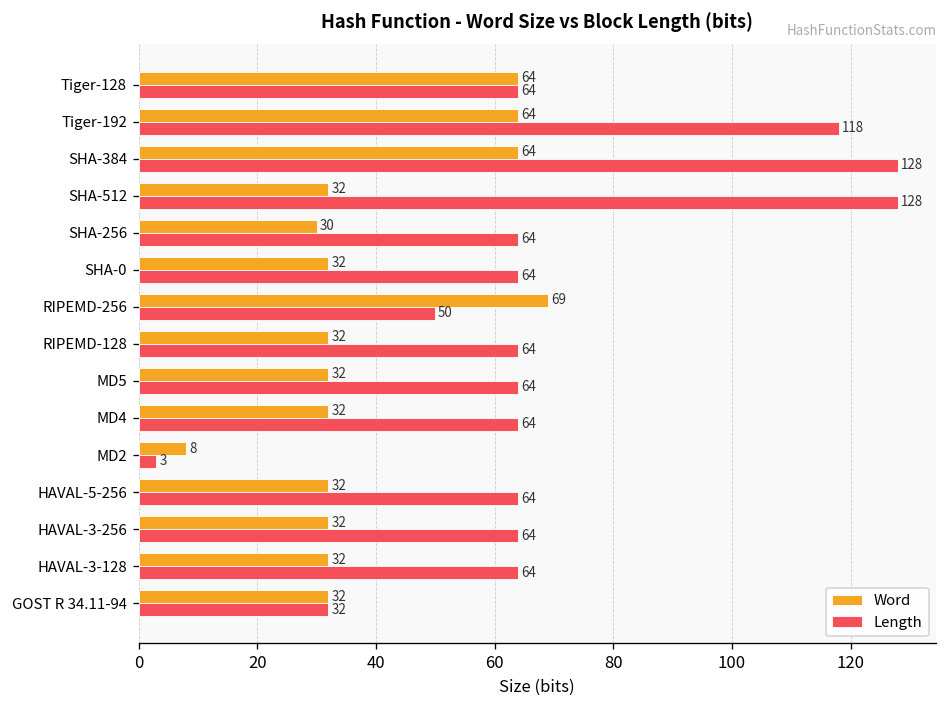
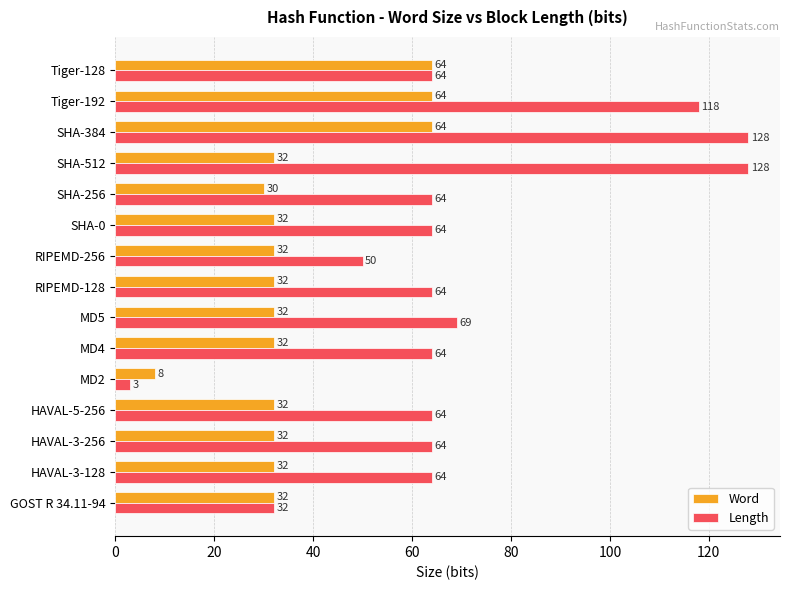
  {
    "Word": {
      "Tiger-128": 64,
      "Tiger-192": 64,
      "SHA-384": 64,
      "SHA-512": 32,
      "SHA-256": 30,
      "SHA-0": 32,
-     "RIPEMD-256": 69,
+     "RIPEMD-256": 32,
      "RIPEMD-128": 32,
      "MD5": 32,
      "MD4": 32,
      "MD2": 8,
      "HAVAL-5-256": 32,
      "HAVAL-3-256": 32,
      "HAVAL-3-128": 32,
      "GOST R 34.11-94": 32
    },
    "Length": {
      "Tiger-128": 64,
      "Tiger-192": 118,
      "SHA-384": 128,
      "SHA-512": 128,
      "SHA-256": 64,
      "SHA-0": 64,
      "RIPEMD-256": 50,
      "RIPEMD-128": 64,
-     "MD5": 64,
+     "MD5": 69,
      "MD4": 64,
      "MD2": 3,
      "HAVAL-5-256": 64,
      "HAVAL-3-256": 64,
      "HAVAL-3-128": 64,
      "GOST R 34.11-94": 32
    }
  }
